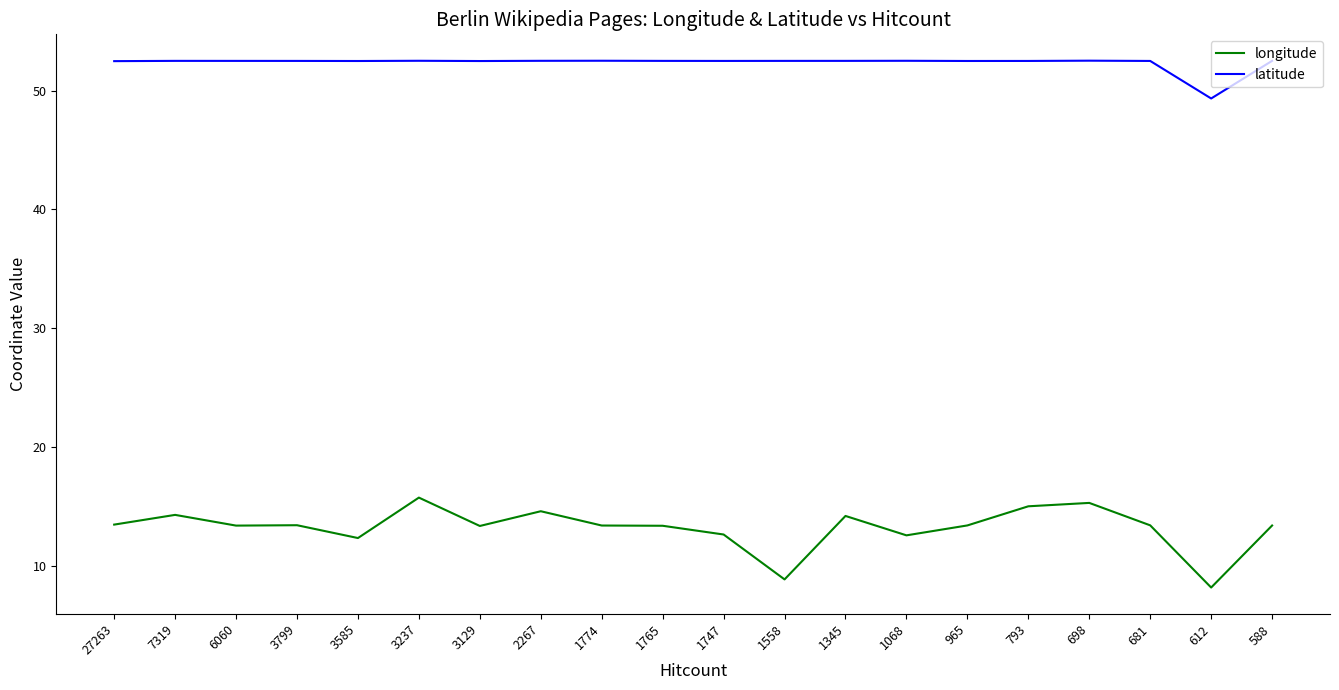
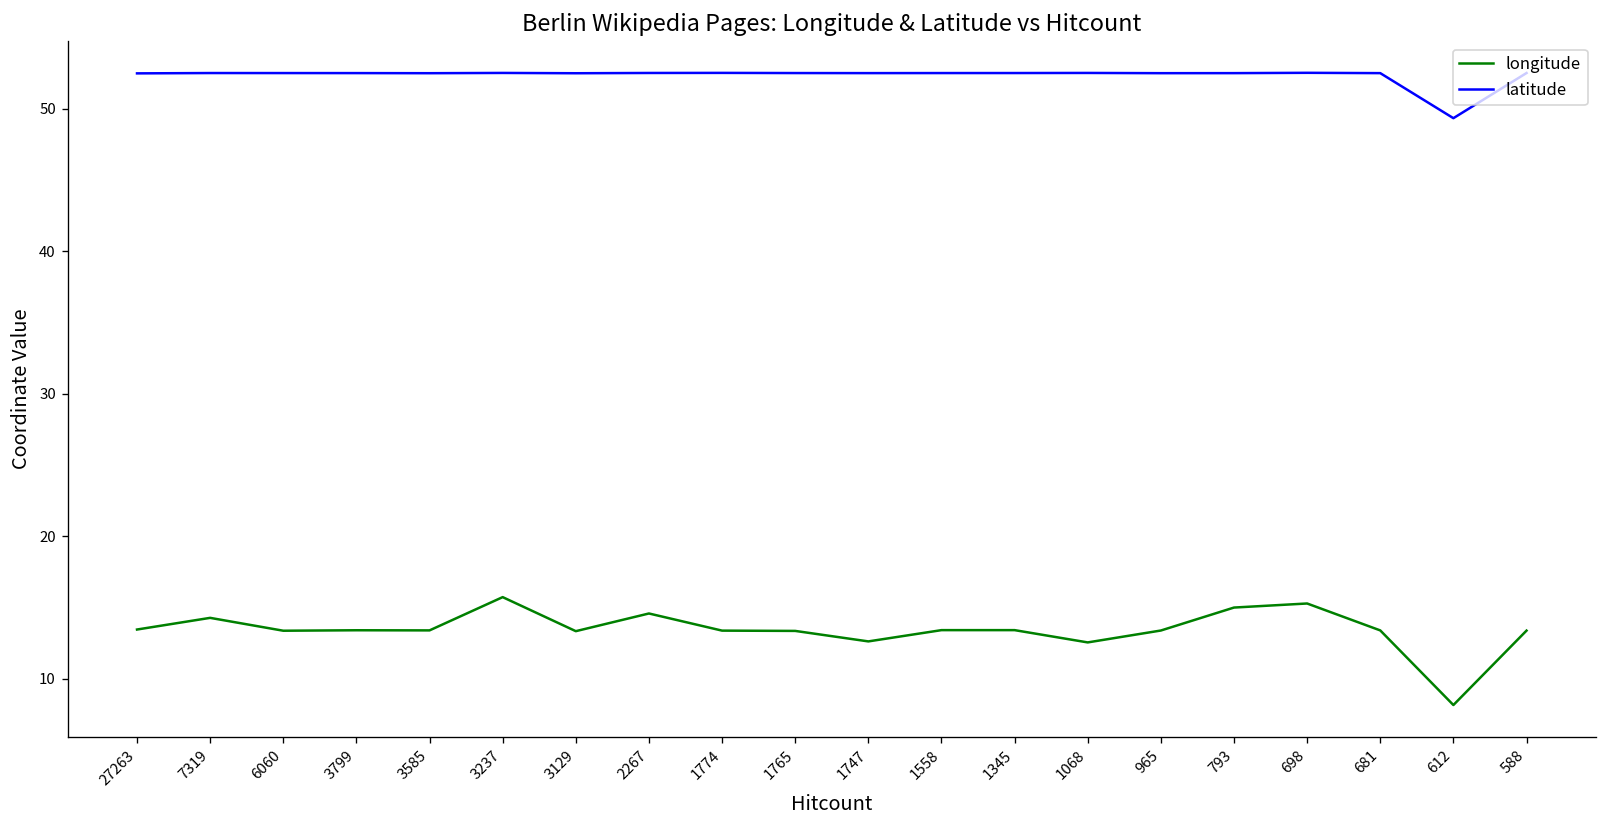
  {
    "longitude": {
      "27263": 13.5,
      "7319": 14.3,
      "6060": 13.4,
      "3799": 13.4,
-     "3585": 12.3,
+     "3585": 13.4,
      "3237": 15.7,
      "3129": 13.3,
      "2267": 14.6,
      "1774": 13.4,
      "1765": 13.4,
      "1747": 12.6,
-     "1558": 8.8,
-     "1345": 14.2,
+     "1558": 13.4,
+     "1345": 13.4,
      "1068": 12.5,
      "965": 13.4,
      "793": 15.0,
      "698": 15.3,
      "681": 13.4,
      "612": 8.2,
      "588": 13.4
    },
    "latitude": {
      "27263": 52.5,
      "7319": 52.5,
      "6060": 52.5,
      "3799": 52.5,
      "3585": 52.5,
      "3237": 52.5,
      "3129": 52.5,
      "2267": 52.5,
      "1774": 52.5,
      "1765": 52.5,
      "1747": 52.5,
      "1558": 52.5,
      "1345": 52.5,
      "1068": 52.5,
      "965": 52.5,
      "793": 52.5,
      "698": 52.5,
      "681": 52.5,
      "612": 49.4
    }
  }
